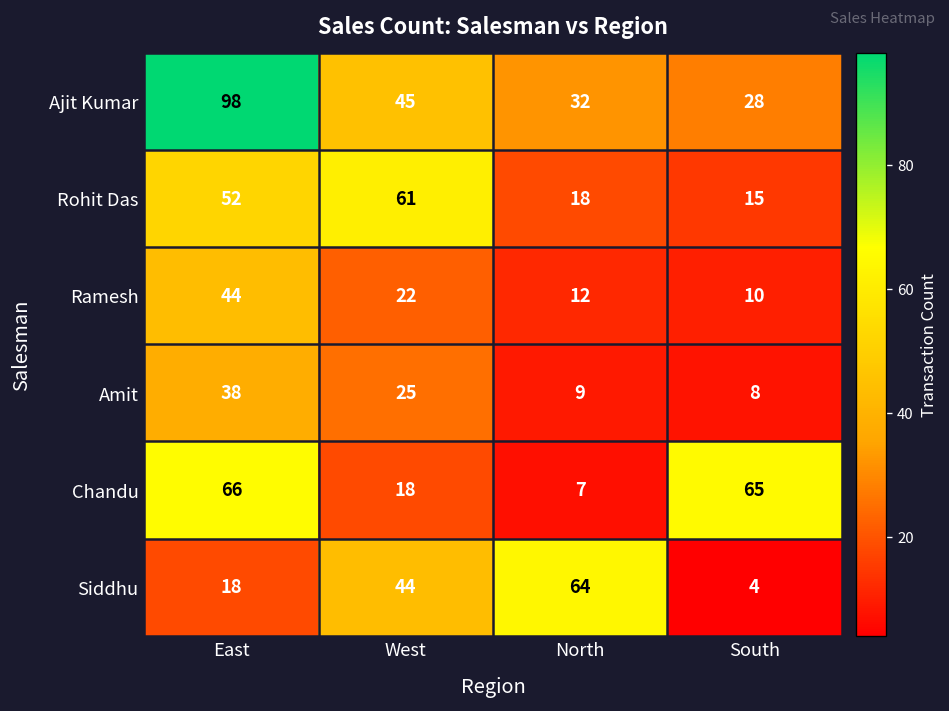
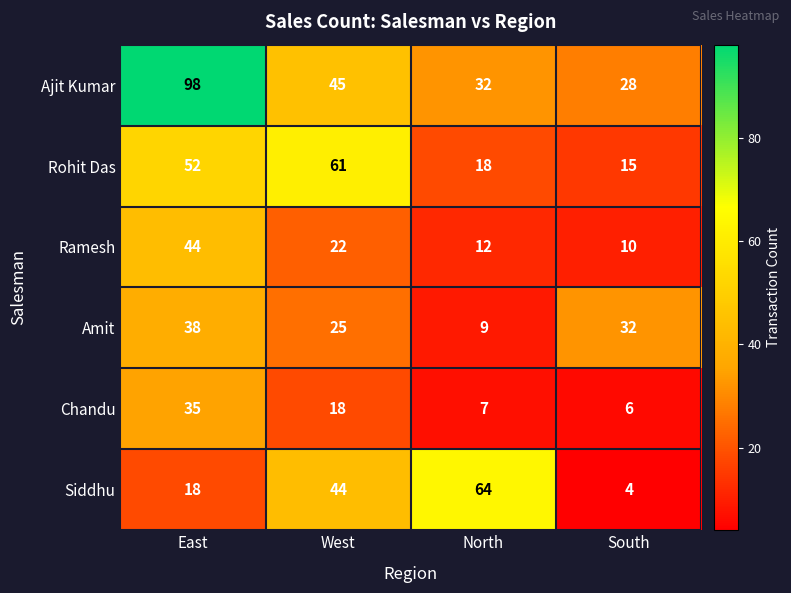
  {
    "Ajit Kumar": {
      "East": 98,
      "West": 45,
      "North": 32,
      "South": 28
    },
    "Rohit Das": {
      "East": 52,
      "West": 61,
      "North": 18,
      "South": 15
    },
    "Ramesh": {
      "East": 44,
      "West": 22,
      "North": 12,
      "South": 10
    },
    "Amit": {
      "East": 38,
      "West": 25,
      "North": 9,
-     "South": 8
+     "South": 32
    },
    "Chandu": {
-     "East": 66,
+     "East": 35,
      "West": 18,
      "North": 7,
-     "South": 65
+     "South": 6
    },
    "Siddhu": {
      "East": 18,
      "West": 44,
      "North": 64,
      "South": 4
    }
  }
